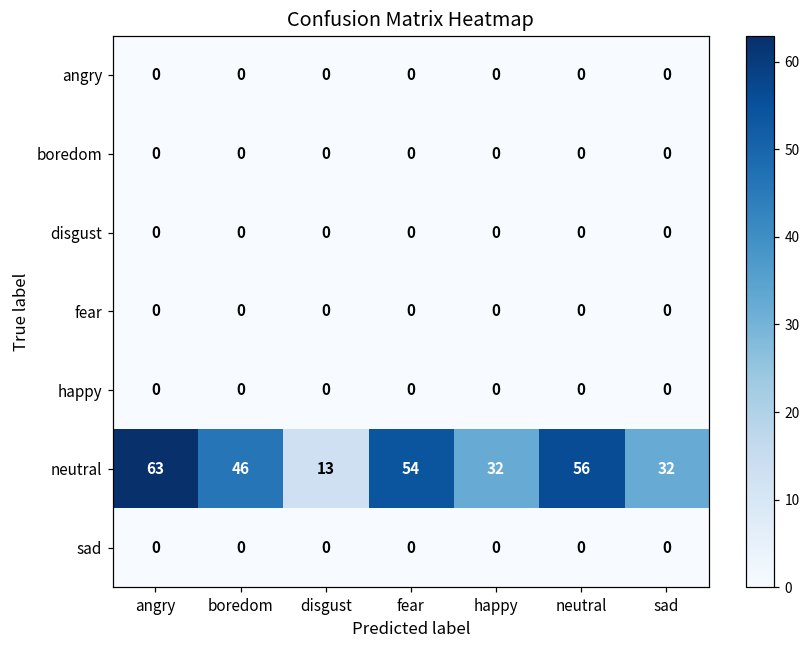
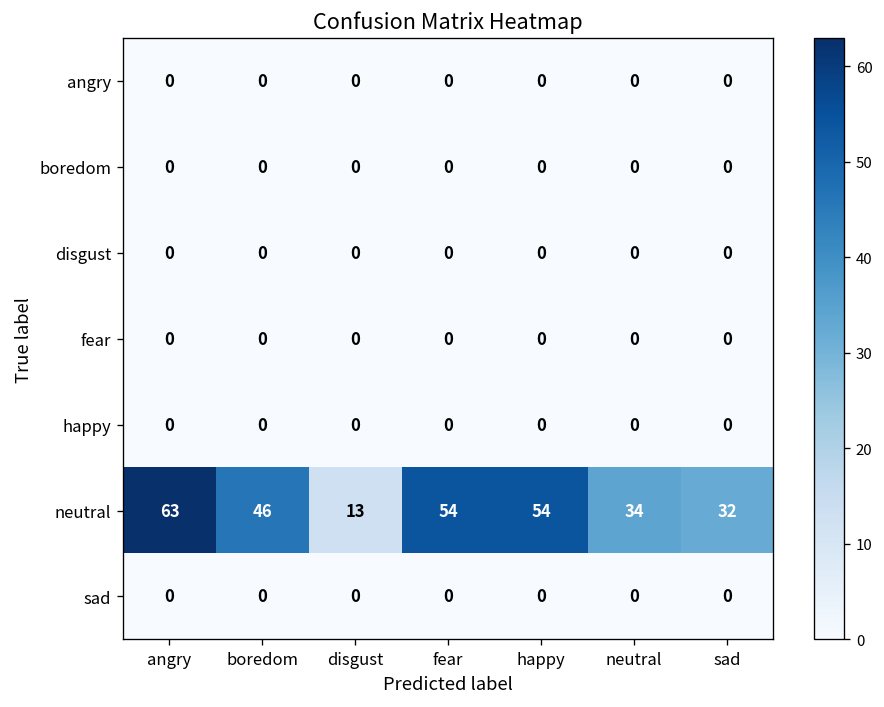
  {
    "angry": {
      "angry": 0,
      "boredom": 0,
      "disgust": 0,
      "fear": 0,
      "happy": 0,
      "neutral": 0,
      "sad": 0
    },
    "boredom": {
      "angry": 0,
      "boredom": 0,
      "disgust": 0,
      "fear": 0,
      "happy": 0,
      "neutral": 0,
      "sad": 0
    },
    "disgust": {
      "angry": 0,
      "boredom": 0,
      "disgust": 0,
      "fear": 0,
      "happy": 0,
      "neutral": 0,
      "sad": 0
    },
    "fear": {
      "angry": 0,
      "boredom": 0,
      "disgust": 0,
      "fear": 0,
      "happy": 0,
      "neutral": 0,
      "sad": 0
    },
    "happy": {
      "angry": 0,
      "boredom": 0,
      "disgust": 0,
      "fear": 0,
      "happy": 0,
      "neutral": 0,
      "sad": 0
    },
    "neutral": {
      "angry": 63,
      "boredom": 46,
      "disgust": 13,
      "fear": 54,
-     "happy": 32,
-     "neutral": 56,
+     "happy": 54,
+     "neutral": 34,
      "sad": 32
    },
    "sad": {
      "angry": 0,
      "boredom": 0,
      "disgust": 0,
      "fear": 0,
      "happy": 0,
      "neutral": 0,
      "sad": 0
    }
  }
